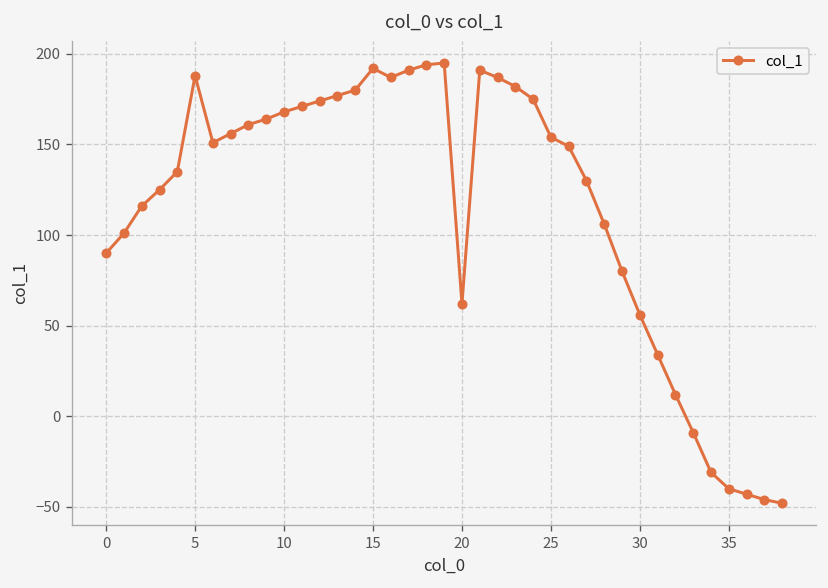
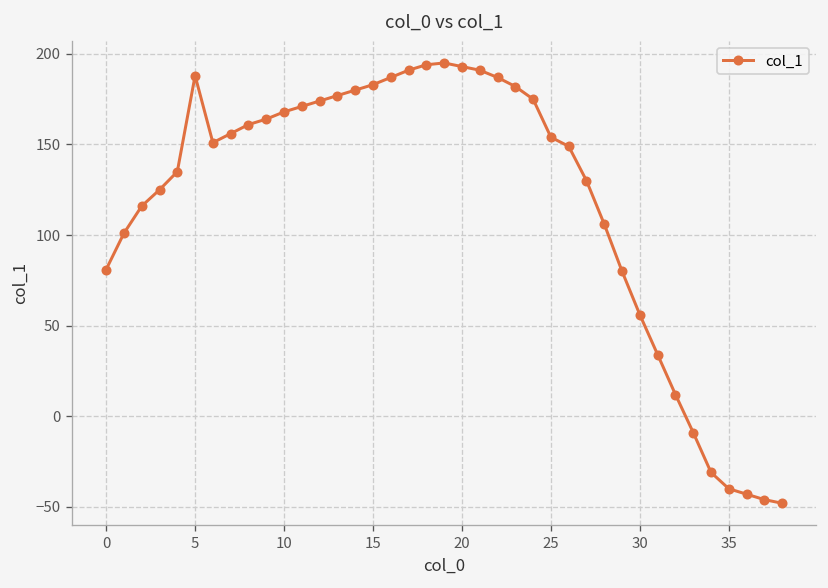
  {
-   "0": 90,
+   "0": 81,
    "5": 188,
    "10": 168,
-   "15": 192,
-   "20": 62,
+   "15": 183,
+   "20": 193,
    "25": 154,
    "30": 56,
    "35": -40
  }
